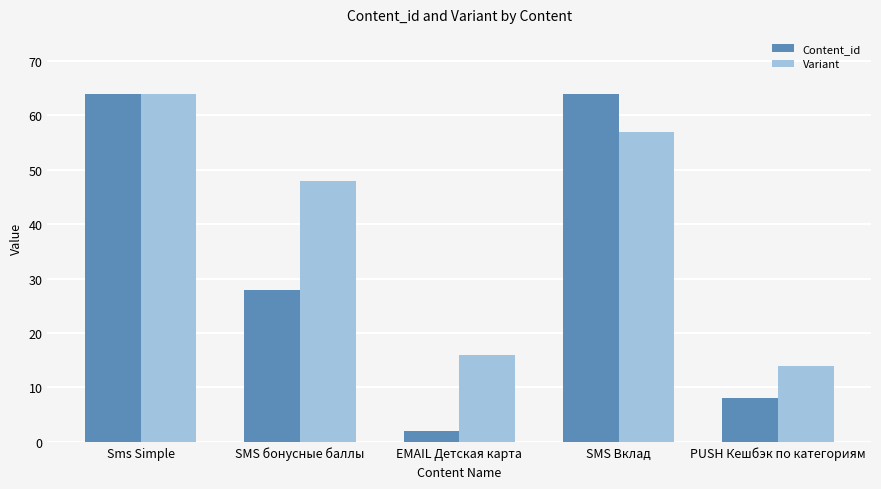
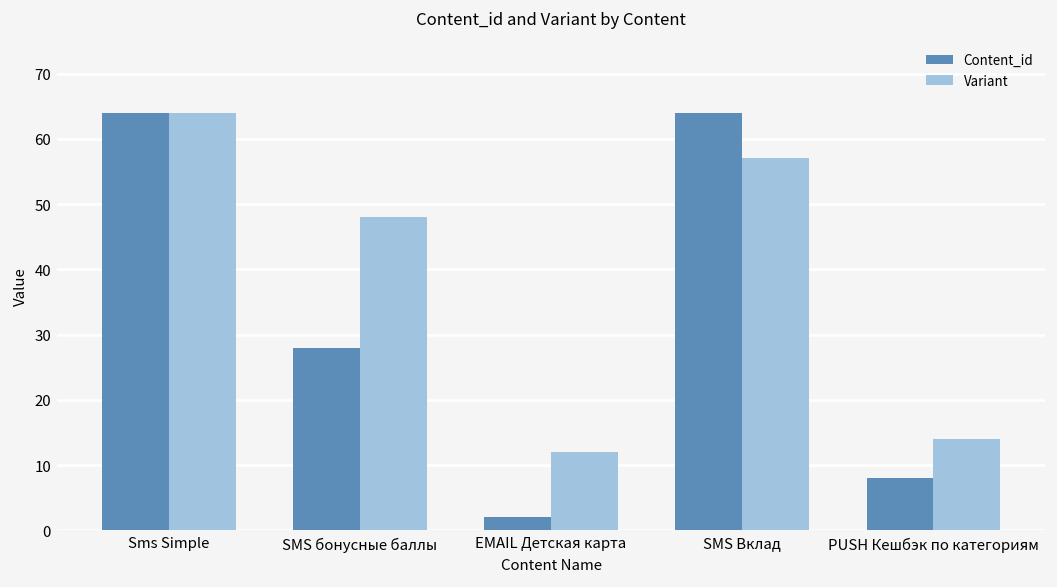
  {
    "Content_id": {
      "Sms Simple": 64,
      "SMS бонусные баллы": 28,
      "EMAIL Детская карта": 2,
      "SMS Вклад": 64,
      "PUSH Кешбэк по категориям": 8
    },
    "Variant": {
      "Sms Simple": 64,
      "SMS бонусные баллы": 48,
-     "EMAIL Детская карта": 16,
+     "EMAIL Детская карта": 12,
      "SMS Вклад": 57,
      "PUSH Кешбэк по категориям": 14
    }
  }
